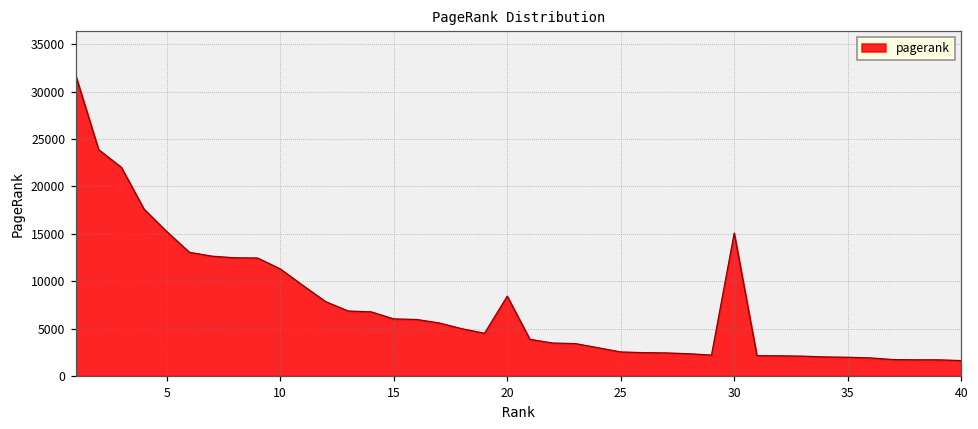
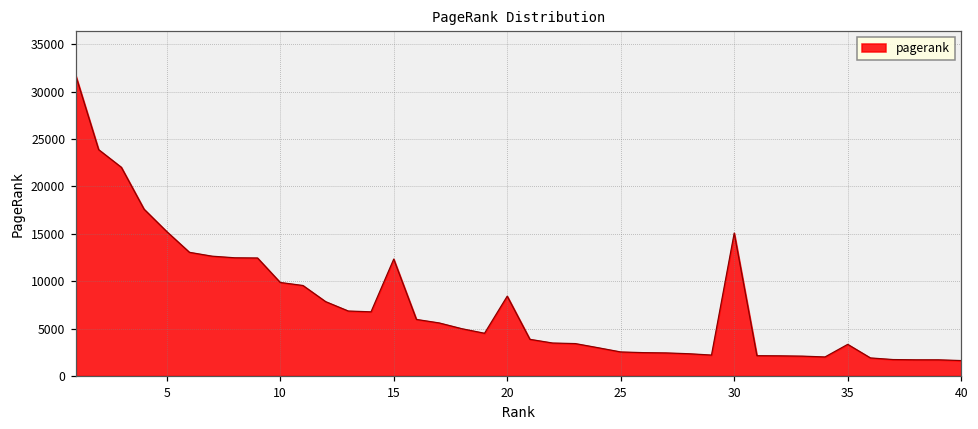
  {
    "5": 15000,
-   "10": 11000,
-   "15": 6000,
+   "10": 10000,
+   "15": 12000,
    "20": 8000,
    "25": 3000,
    "30": 15000,
-   "35": 2000,
+   "35": 3000,
    "40": 2000
  }
